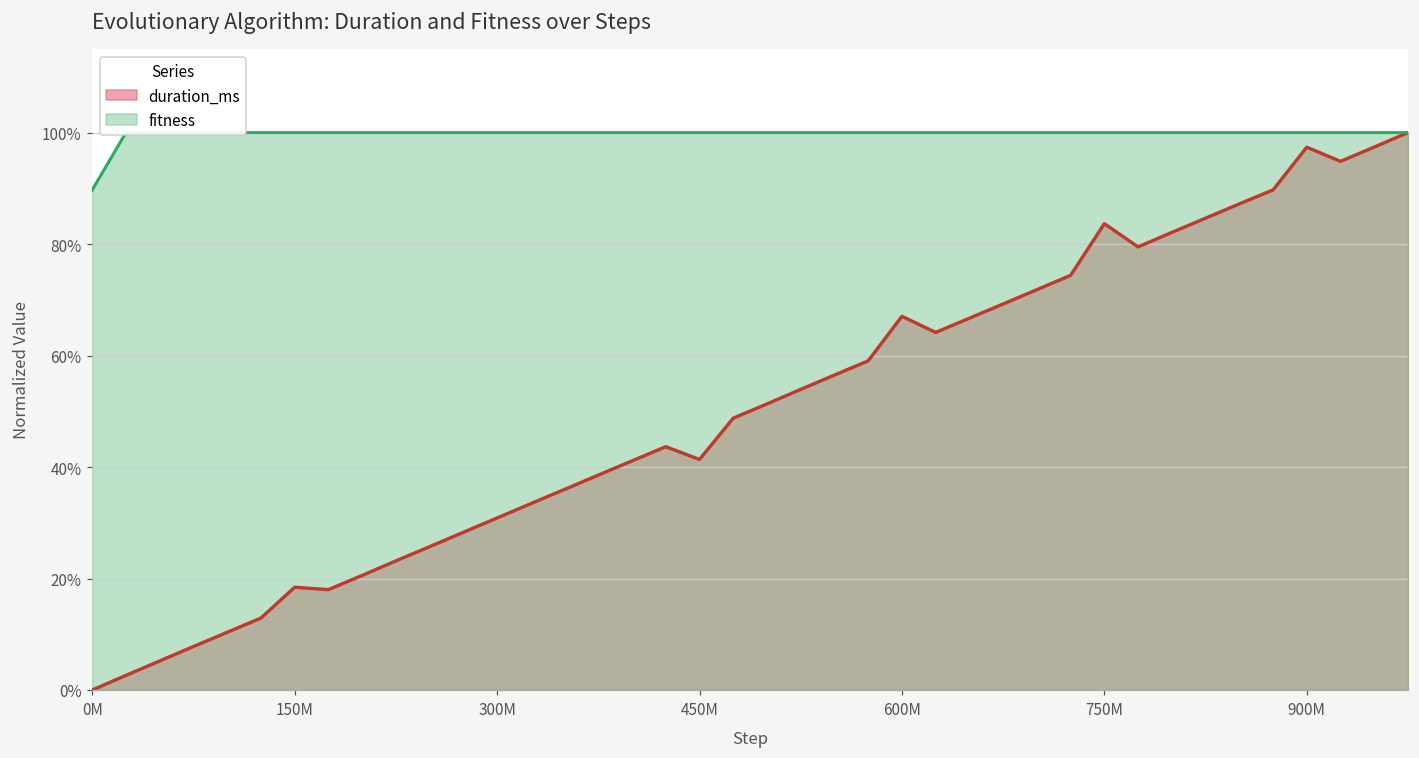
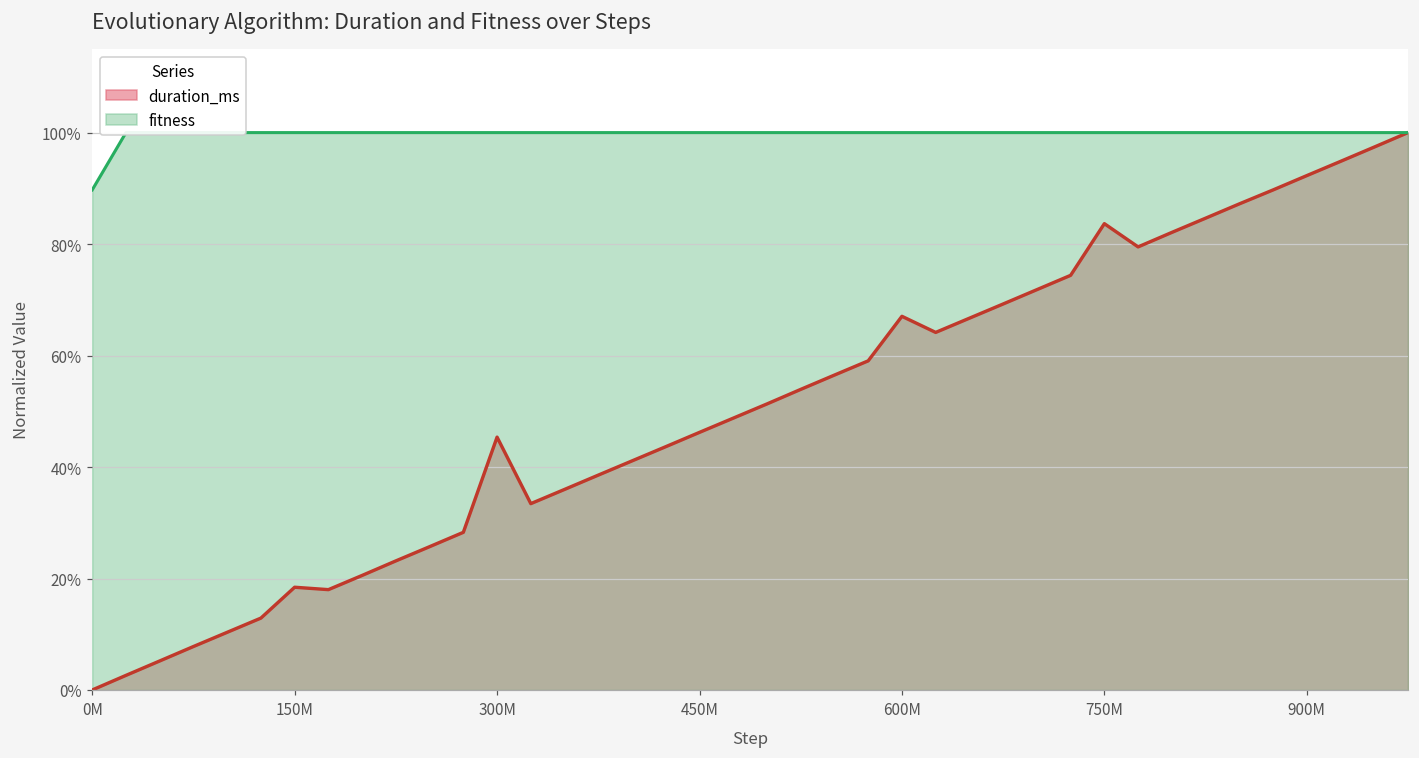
  {
    "duration_ms": {
      "0M": "0%",
      "150M": "18%",
-     "300M": "31%",
-     "450M": "41%",
+     "300M": "45%",
+     "450M": "46%",
      "600M": "67%",
      "750M": "84%",
-     "900M": "97%"
+     "900M": "92%"
    },
    "fitness": {
      "0M": "90%",
      "150M": "100%",
      "300M": "100%",
      "450M": "100%",
      "600M": "100%",
      "750M": "100%",
      "900M": "100%"
    }
  }
